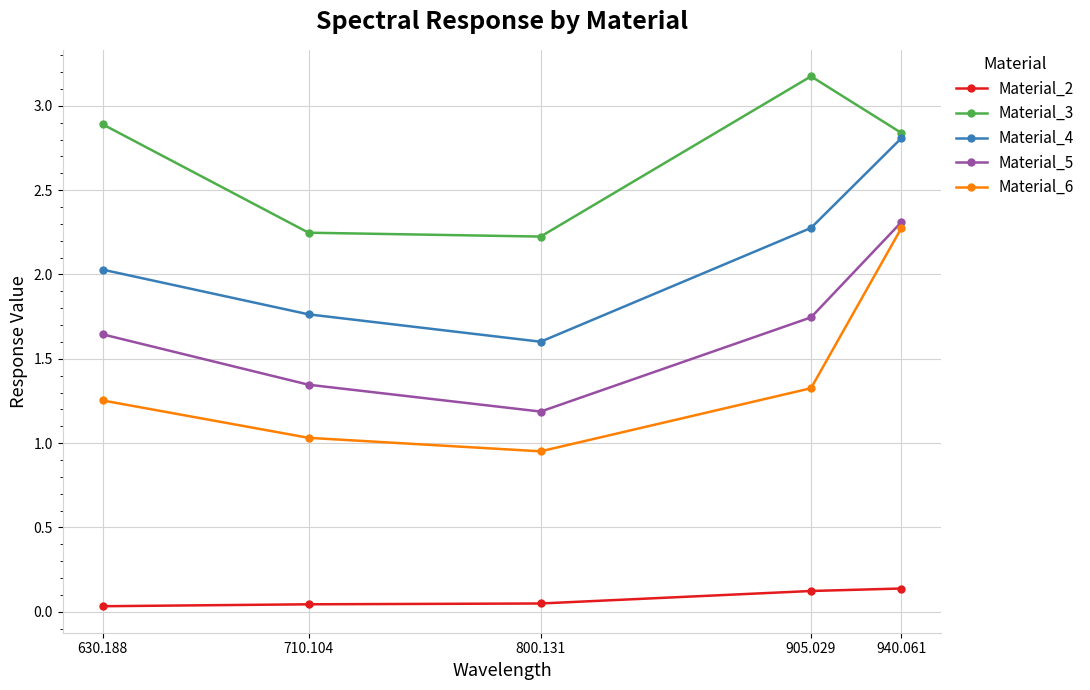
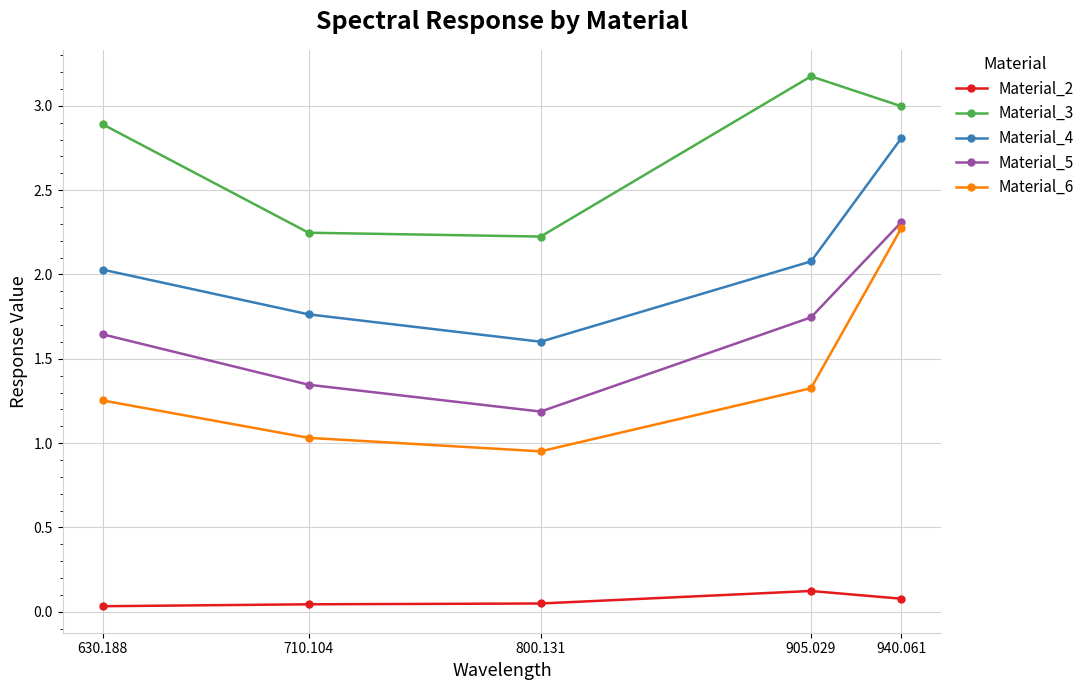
  {
    "Material_2": {
      "630.188": 0.03,
      "710.104": 0.04,
      "800.131": 0.05,
      "905.029": 0.12,
-     "940.061": 0.14
+     "940.061": 0.08
    },
    "Material_3": {
      "630.188": 2.89,
      "710.104": 2.25,
      "800.131": 2.22,
      "905.029": 3.18,
-     "940.061": 2.84
+     "940.061": 3.00
    },
    "Material_4": {
      "630.188": 2.03,
      "710.104": 1.76,
      "800.131": 1.60,
-     "905.029": 2.28,
+     "905.029": 2.08,
      "940.061": 2.81
    },
    "Material_5": {
      "630.188": 1.65,
      "710.104": 1.35,
      "800.131": 1.19,
      "905.029": 1.75,
      "940.061": 2.31
    },
    "Material_6": {
      "630.188": 1.25,
      "710.104": 1.03,
      "800.131": 0.95,
      "905.029": 1.33,
      "940.061": 2.27
    }
  }
